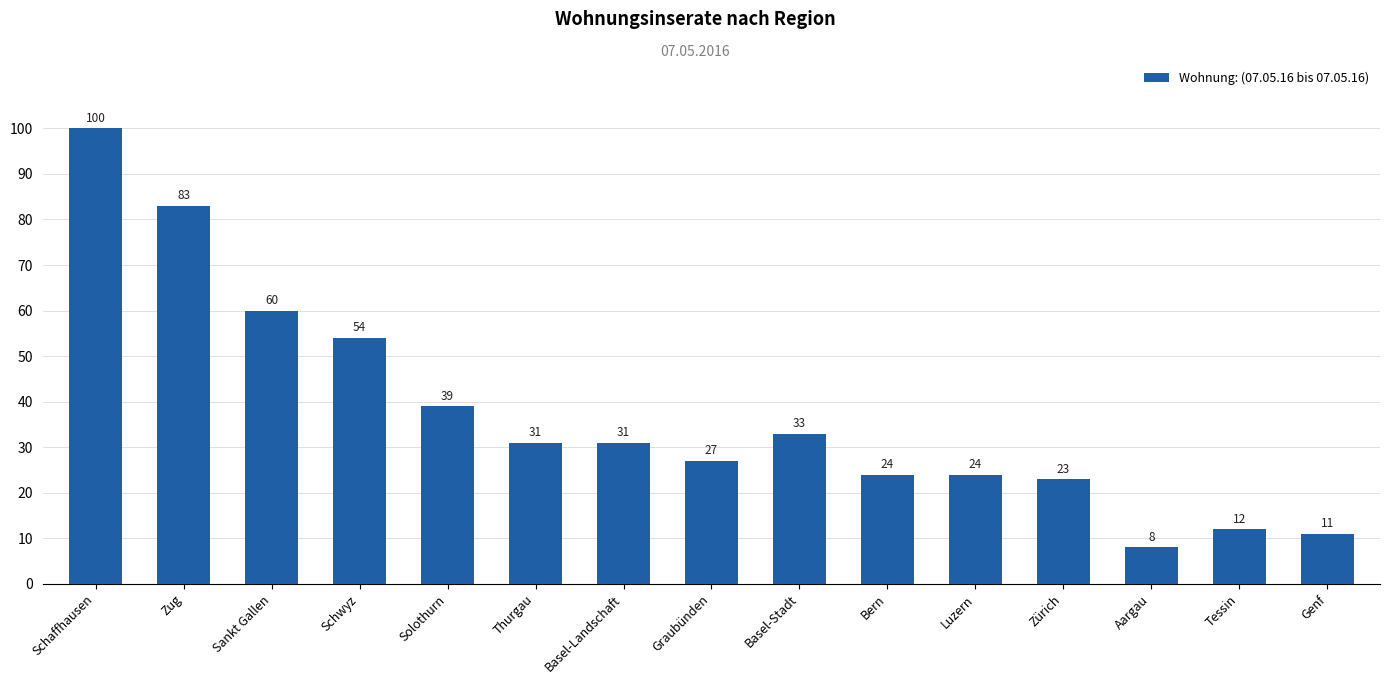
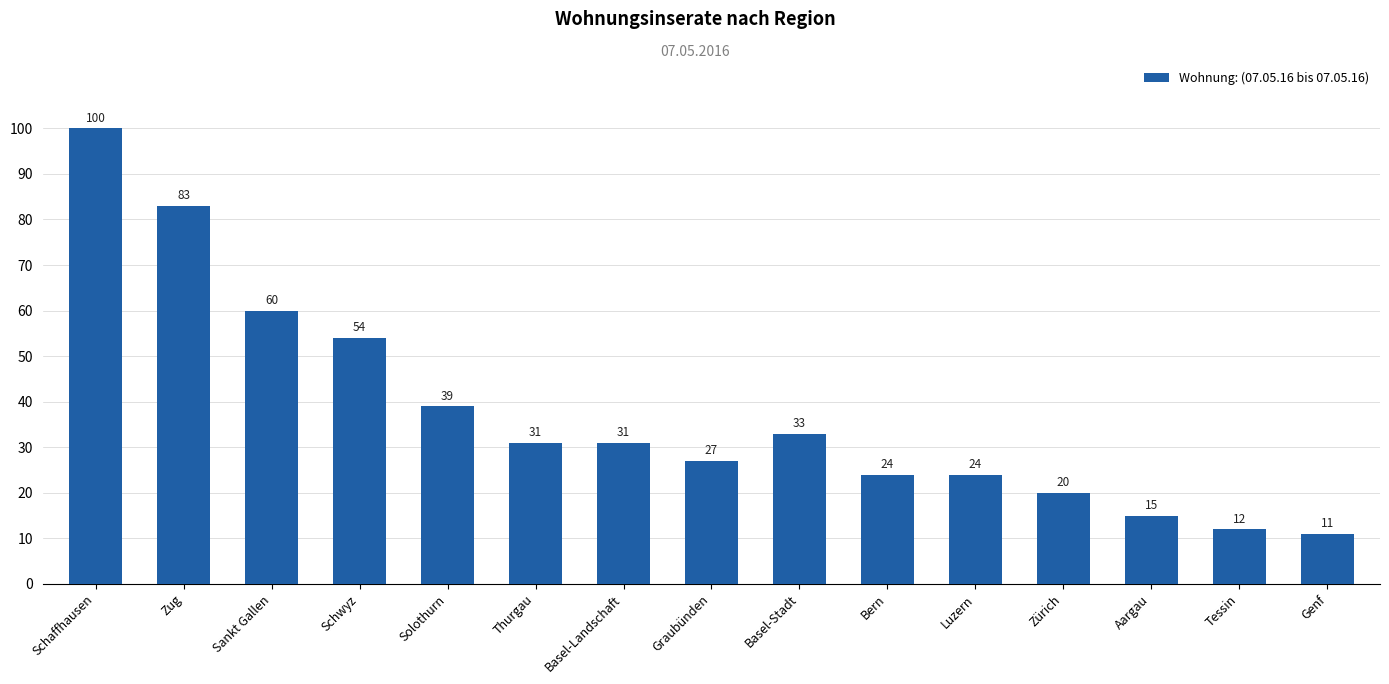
  {
    "Schaffhausen": 100,
    "Zug": 83,
    "Sankt Gallen": 60,
    "Schwyz": 54,
    "Solothurn": 39,
    "Thurgau": 31,
    "Basel-Landschaft": 31,
    "Graubünden": 27,
    "Basel-Stadt": 33,
    "Bern": 24,
    "Luzern": 24,
-   "Zürich": 23,
-   "Aargau": 8,
+   "Zürich": 20,
+   "Aargau": 15,
    "Tessin": 12,
    "Genf": 11
  }
